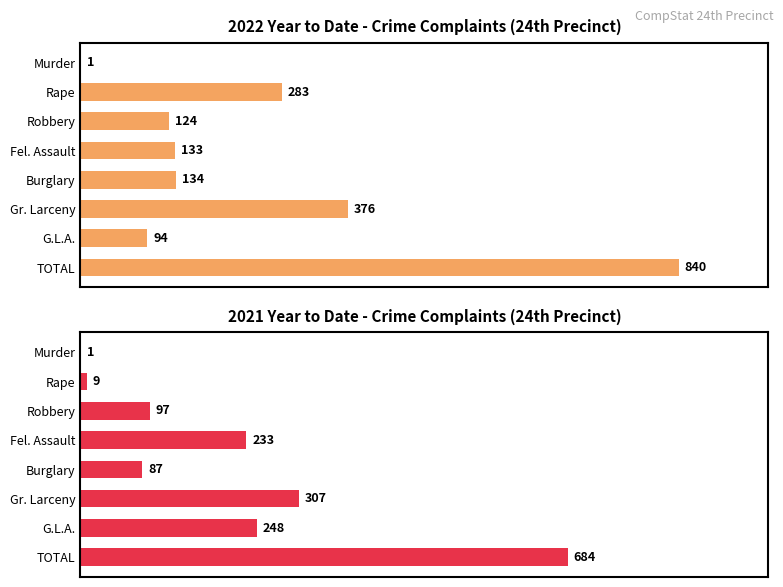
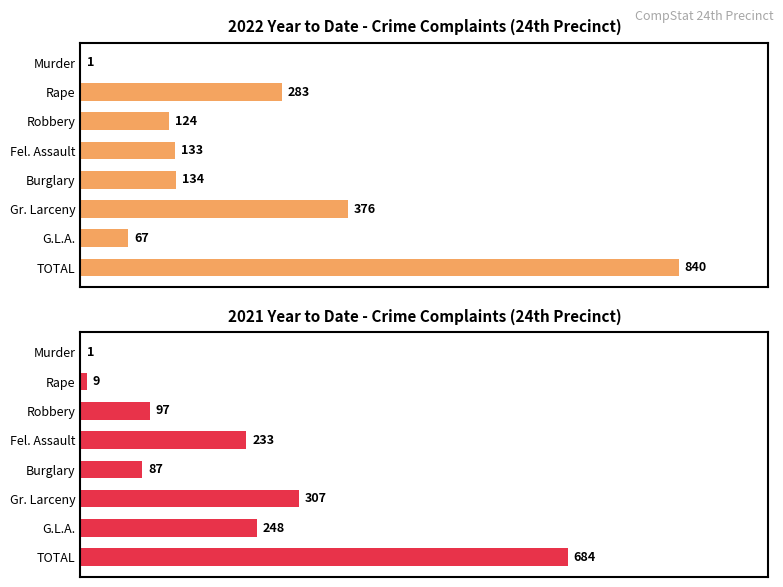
  {
    "2022 Year to Date - Crime Complaints (24th Precinct)": {
      "Murder": 1,
      "Rape": 283,
      "Robbery": 124,
      "Fel. Assault": 133,
      "Burglary": 134,
      "Gr. Larceny": 376,
-     "G.L.A.": 94,
+     "G.L.A.": 67,
      "TOTAL": 840
    },
    "2021 Year to Date - Crime Complaints (24th Precinct)": {
      "Murder": 1,
      "Rape": 9,
      "Robbery": 97,
      "Fel. Assault": 233,
      "Burglary": 87,
      "Gr. Larceny": 307,
      "G.L.A.": 248,
      "TOTAL": 684
    }
  }
